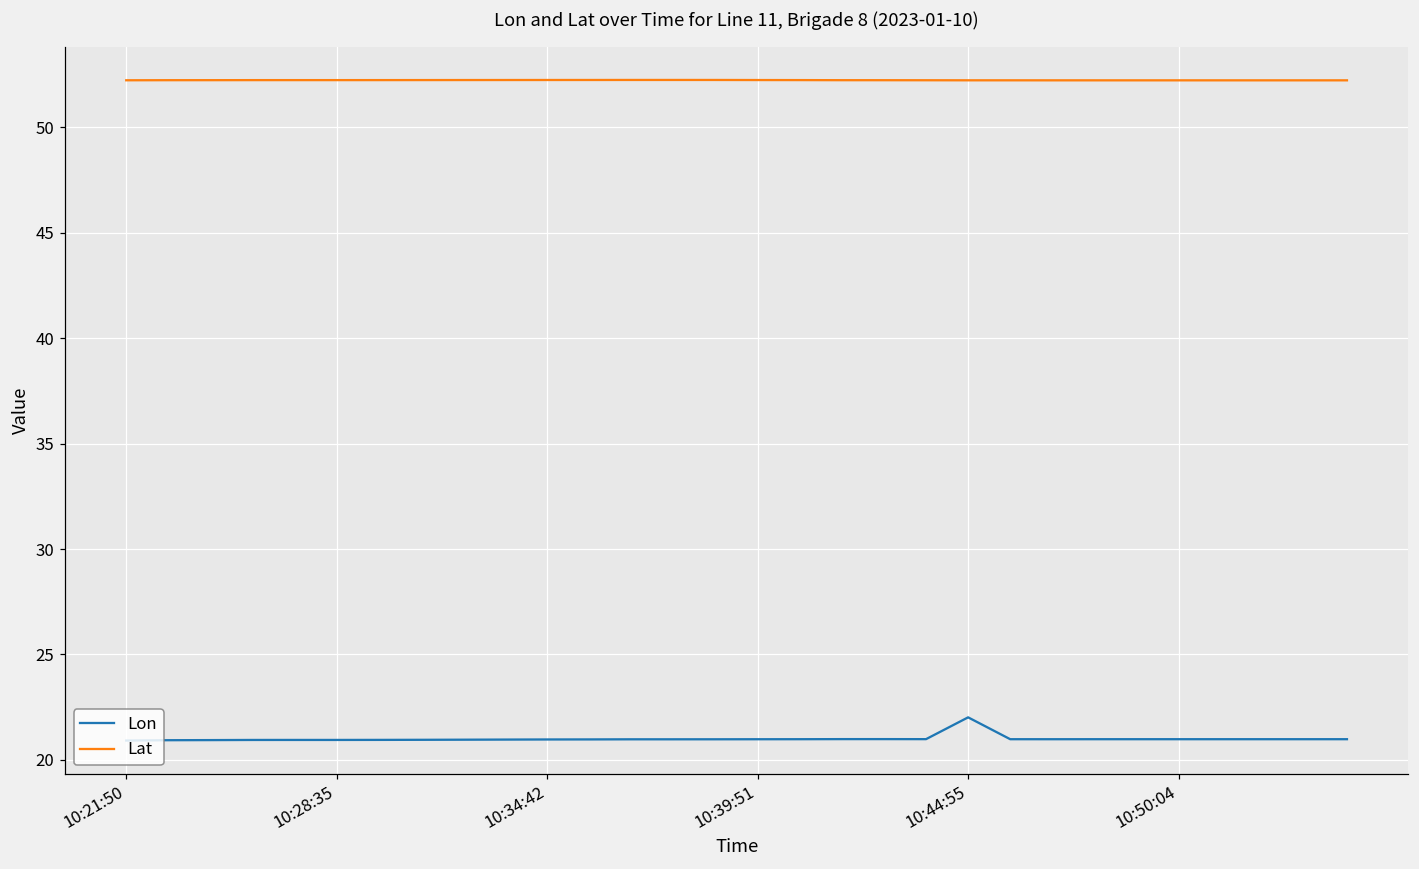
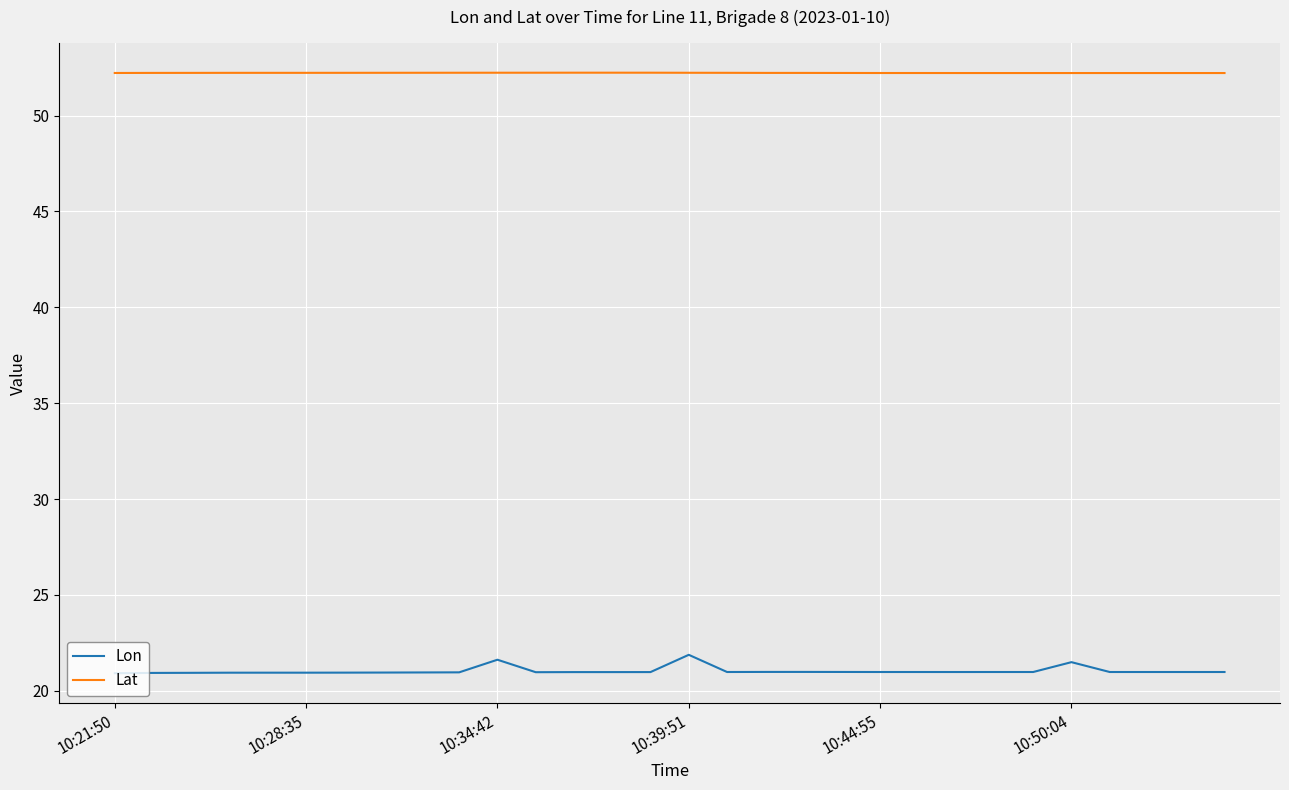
  {
    "Lon": {
      "10:28:35": 20.9,
-     "10:34:42": 21.0,
-     "10:39:51": 21.0,
-     "10:44:55": 22.0,
-     "10:50:04": 21.0
+     "10:34:42": 21.6,
+     "10:39:51": 21.9,
+     "10:44:55": 21.0,
+     "10:50:04": 21.5
    },
    "Lat": {
      "10:21:50": 52.2,
      "10:28:35": 52.2,
      "10:34:42": 52.2,
      "10:39:51": 52.2,
      "10:44:55": 52.2,
      "10:50:04": 52.2
    }
  }
